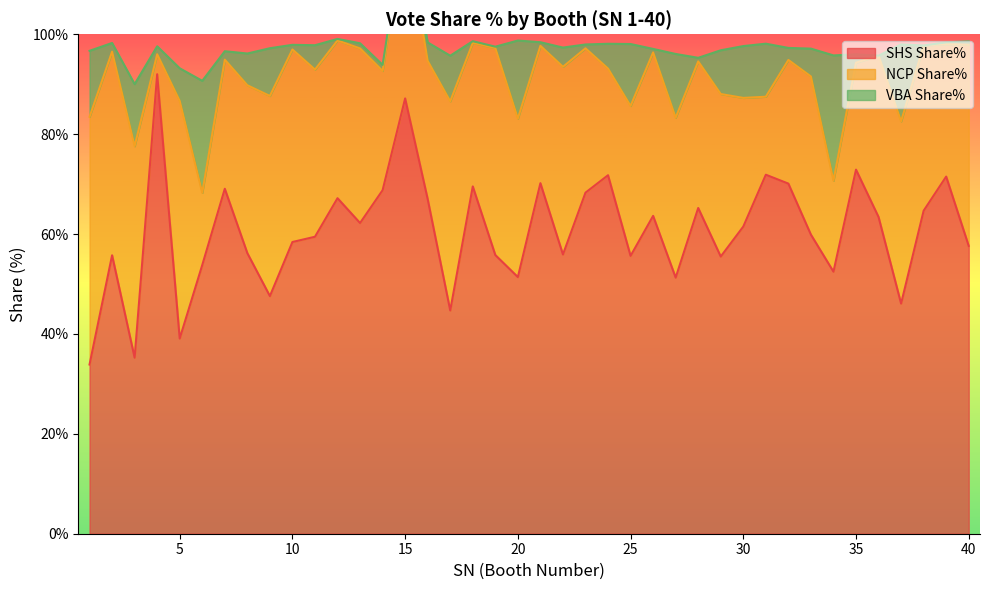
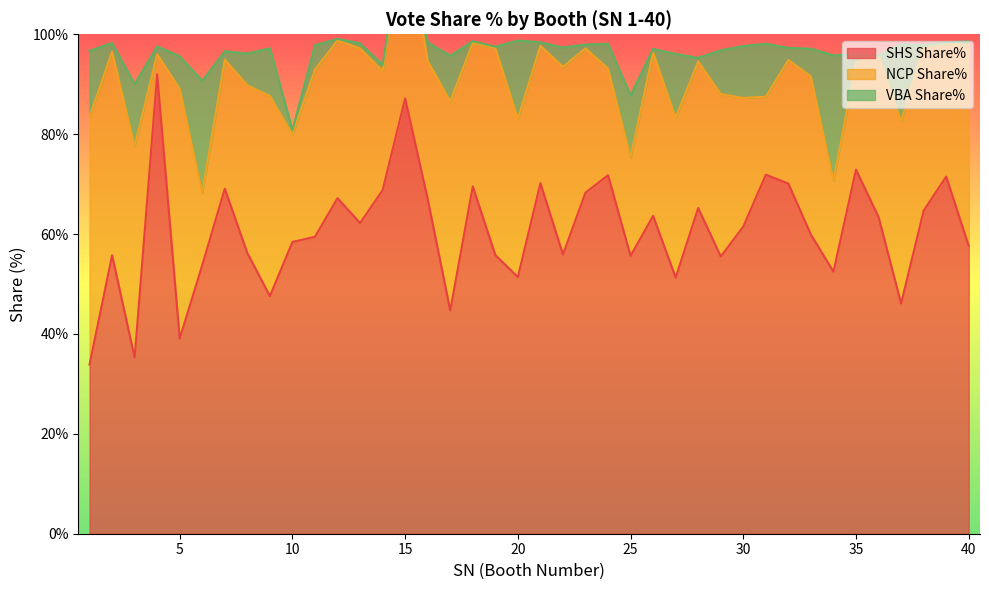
  {
    "SHS Share%": {
      "5": "39%",
      "10": "58%",
      "15": "87%",
      "20": "51%",
      "25": "56%",
      "30": "62%",
      "35": "73%",
      "40": "58%"
    },
    "NCP Share%": {
-     "5": "48%",
-     "10": "39%",
+     "5": "50%",
+     "10": "22%",
      "20": "32%",
-     "25": "30%",
+     "25": "20%",
      "30": "26%"
    },
    "VBA Share%": {
      "5": "7%",
      "10": "1%",
      "20": "16%",
      "25": "12%",
      "30": "10%"
    }
  }
